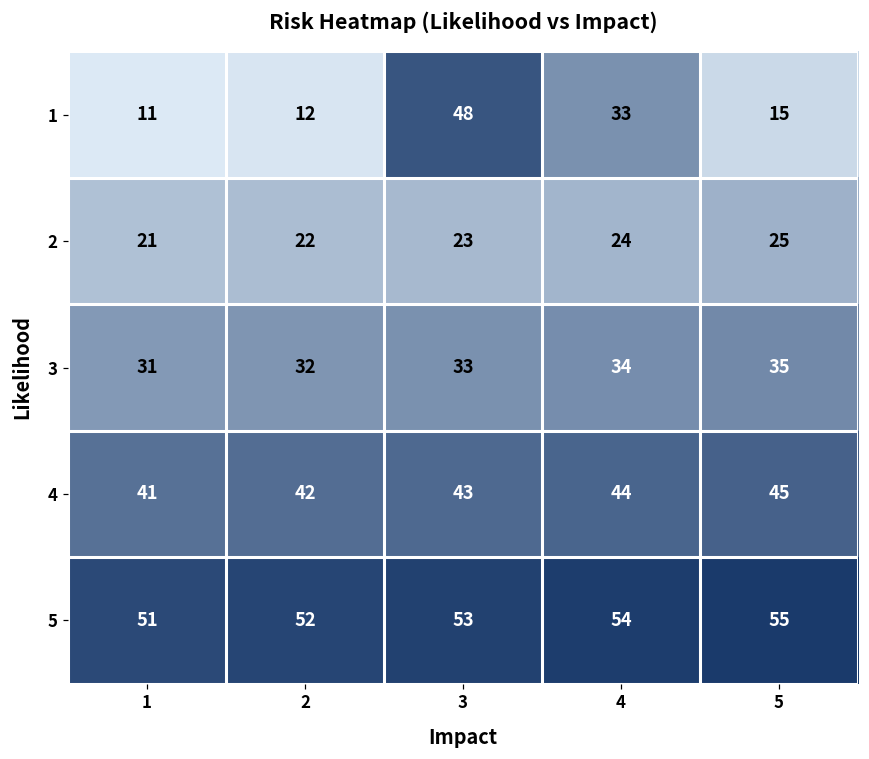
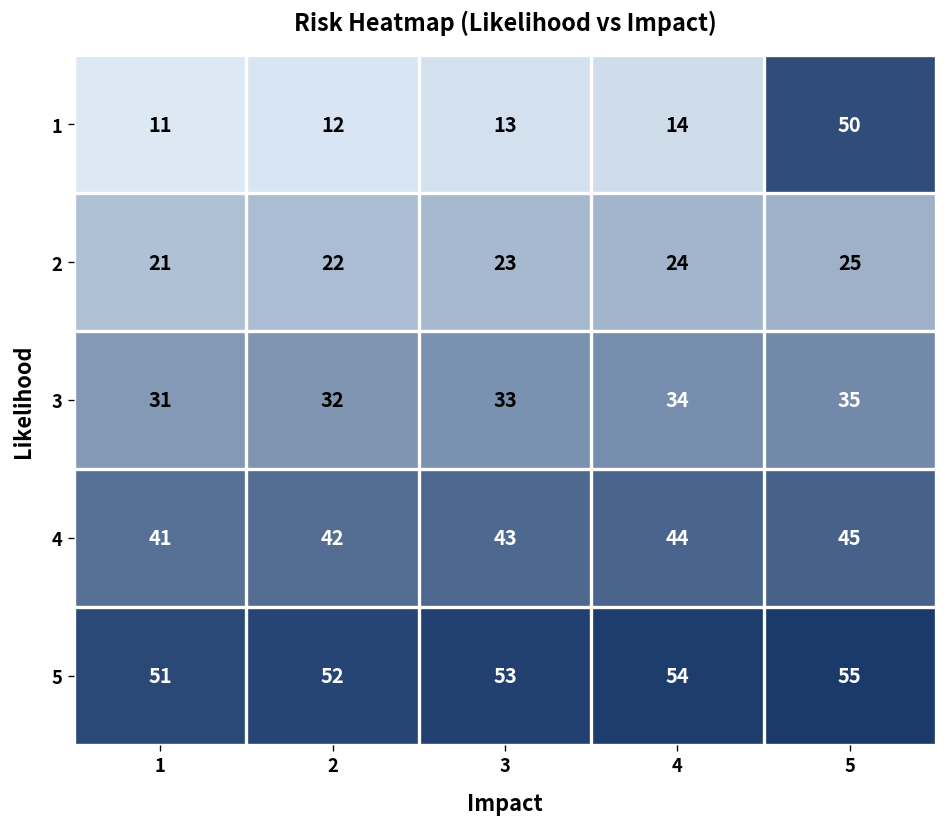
  {
    "1": {
      "1": 11,
      "2": 12,
-     "3": 48,
-     "4": 33,
-     "5": 15
+     "3": 13,
+     "4": 14,
+     "5": 50
    },
    "2": {
      "1": 21,
      "2": 22,
      "3": 23,
      "4": 24,
      "5": 25
    },
    "3": {
      "1": 31,
      "2": 32,
      "3": 33,
      "4": 34,
      "5": 35
    },
    "4": {
      "1": 41,
      "2": 42,
      "3": 43,
      "4": 44,
      "5": 45
    },
    "5": {
      "1": 51,
      "2": 52,
      "3": 53,
      "4": 54,
      "5": 55
    }
  }
